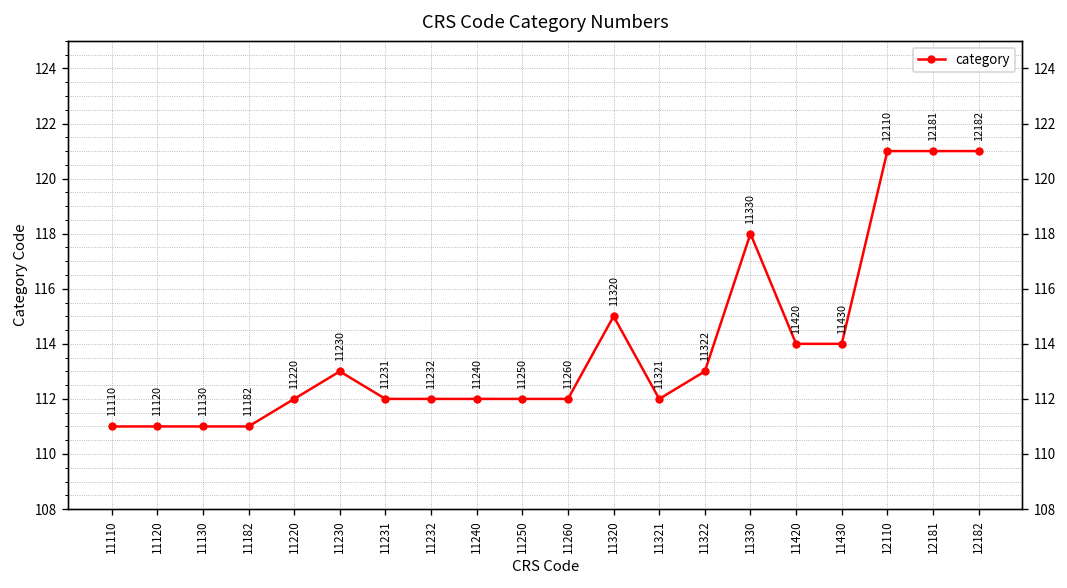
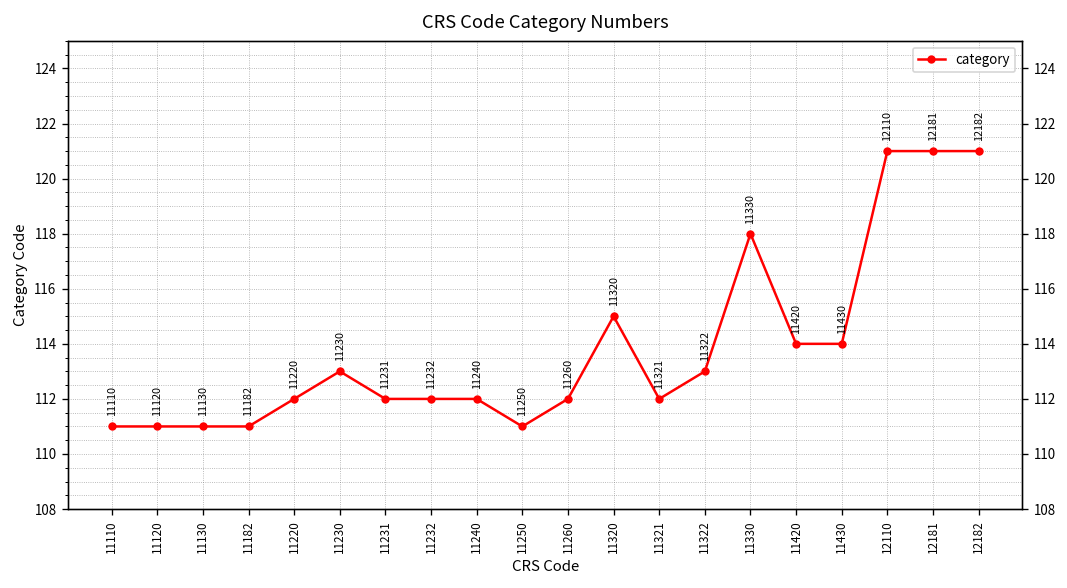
  {
-   "11250": 112
+   "11250": 111
  }
